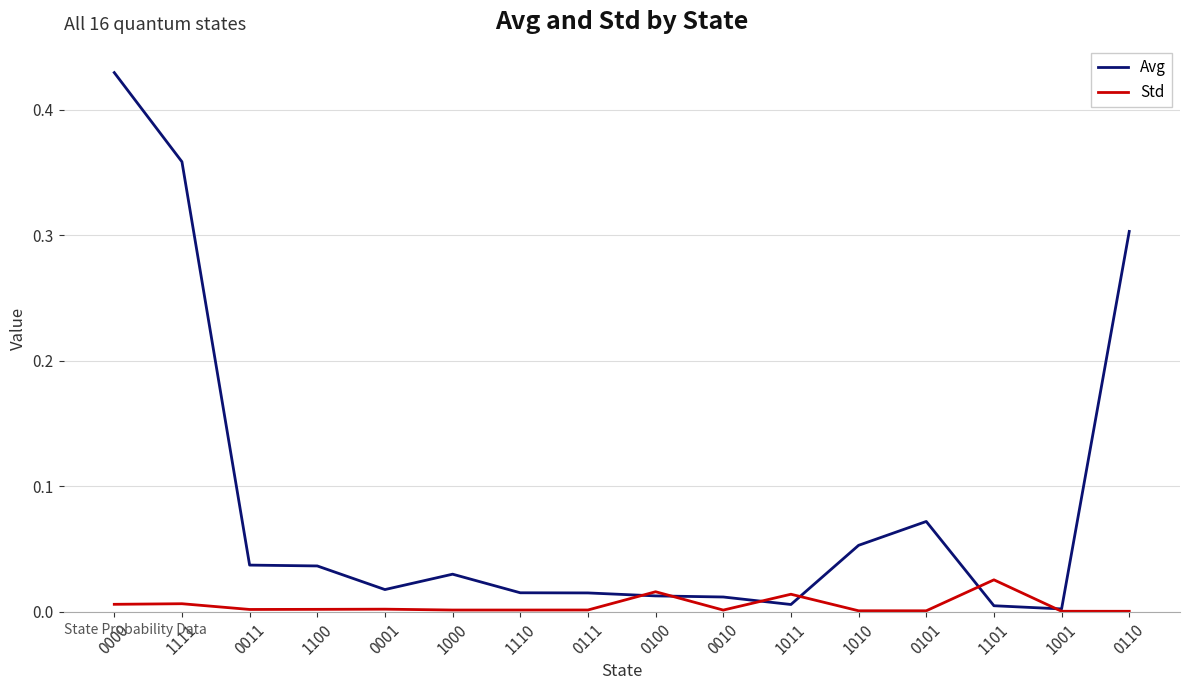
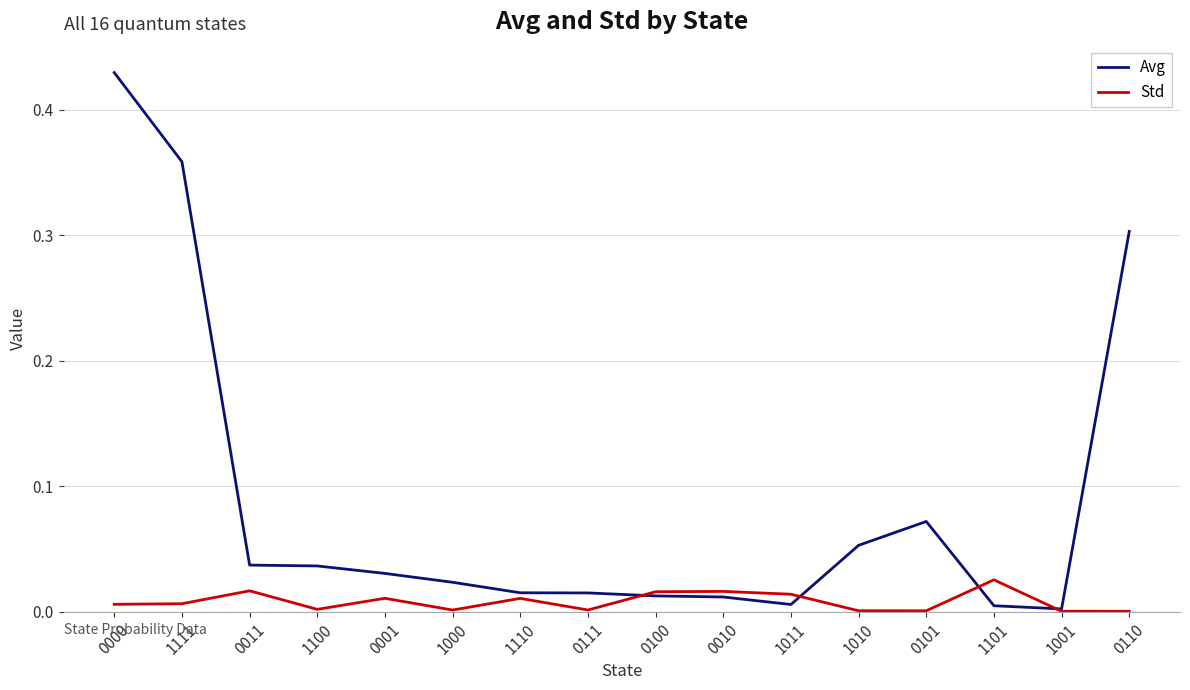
  {
    "Avg": {
      "0000": 0.430,
      "1111": 0.359,
      "0011": 0.037,
      "1100": 0.036,
-     "0001": 0.018,
-     "1000": 0.030,
+     "0001": 0.030,
+     "1000": 0.023,
      "1110": 0.015,
      "0111": 0.015,
      "0100": 0.013,
      "0010": 0.012,
      "1011": 0.006,
      "1010": 0.053,
      "0101": 0.072,
      "1101": 0.005,
      "0110": 0.303
    },
    "Std": {
      "0000": 0.006,
      "1111": 0.006,
-     "0011": 0.002,
+     "0011": 0.017,
      "1100": 0.002,
-     "0001": 0.002,
+     "0001": 0.011,
      "1000": 0.001,
-     "1110": 0.001,
+     "1110": 0.011,
      "0111": 0.001,
      "0100": 0.016,
-     "0010": 0.001,
+     "0010": 0.016,
      "1011": 0.014,
      "1010": 0.001,
      "0101": 0.001,
      "1101": 0.025,
      "0110": 0.000
    }
  }
